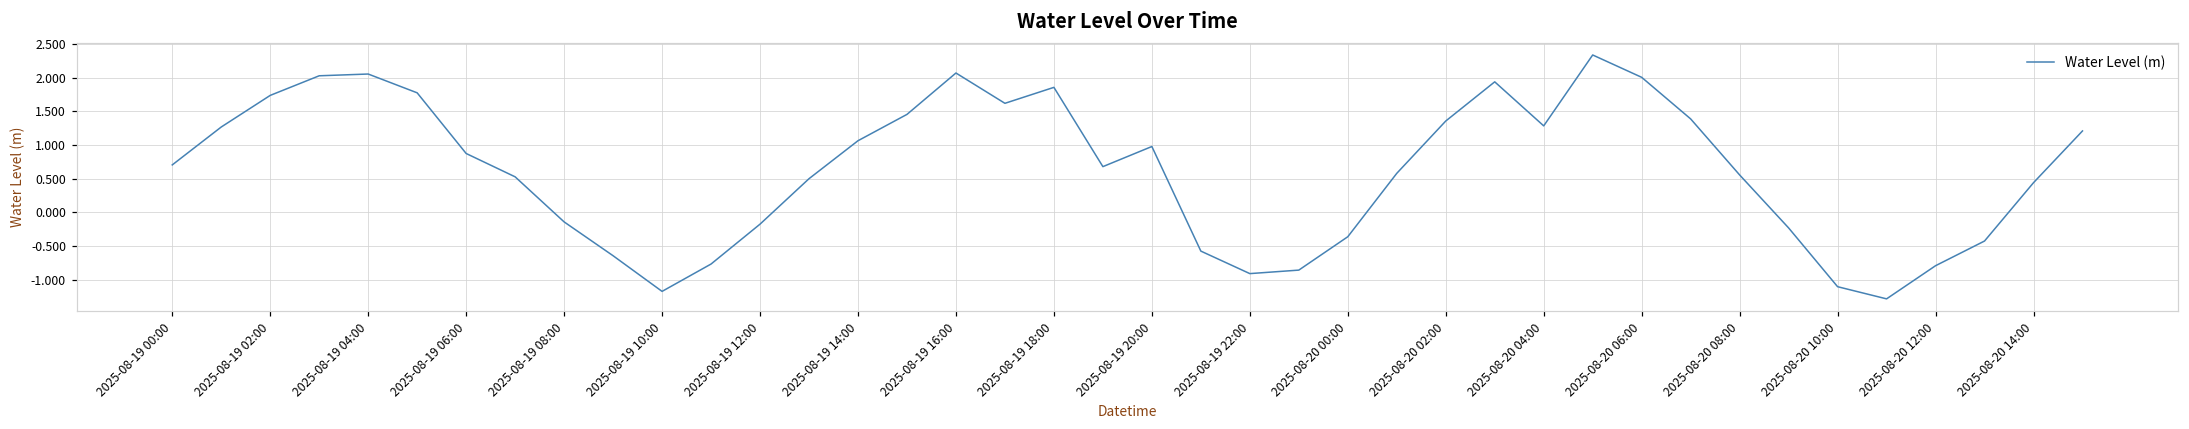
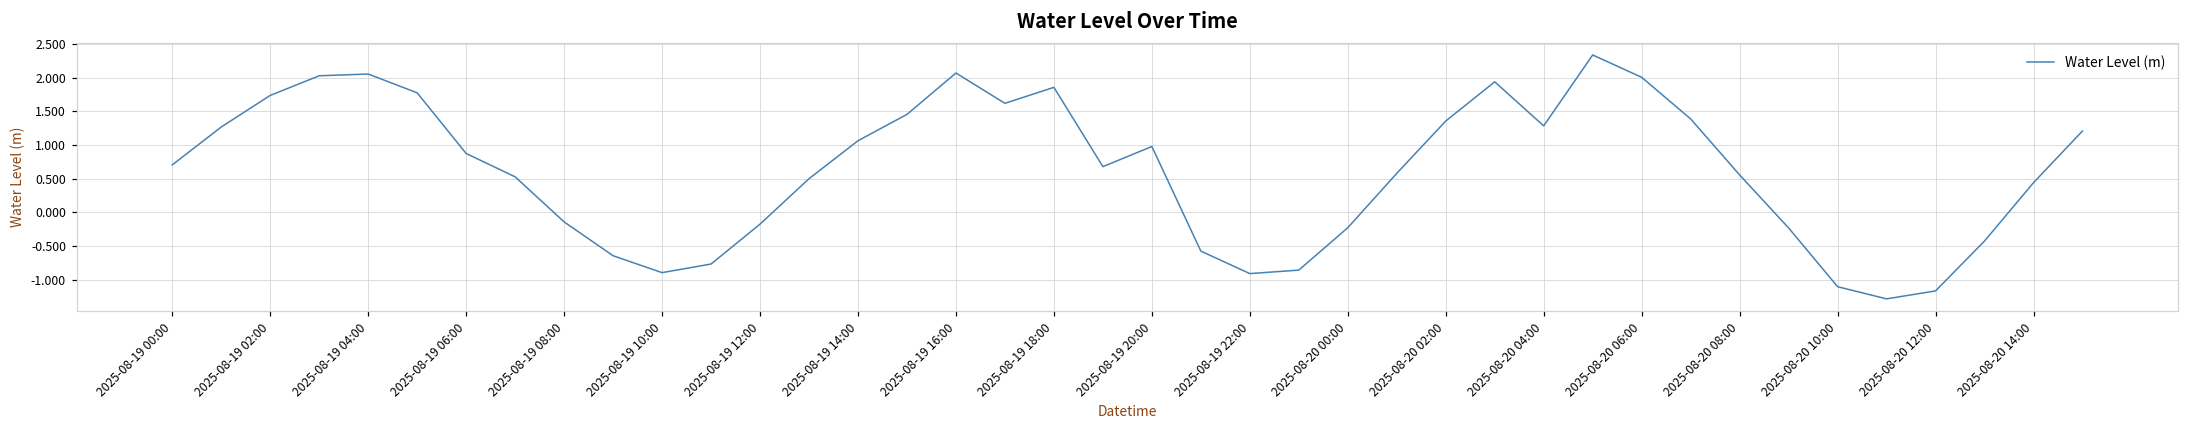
  {
    "2025-08-19 00:00": 0.7,
    "2025-08-19 02:00": 1.7,
    "2025-08-19 04:00": 2.1,
    "2025-08-19 06:00": 0.9,
    "2025-08-19 08:00": -0.1,
-   "2025-08-19 10:00": -1.2,
+   "2025-08-19 10:00": -0.9,
    "2025-08-19 12:00": -0.2,
    "2025-08-19 14:00": 1.1,
    "2025-08-19 16:00": 2.1,
    "2025-08-19 18:00": 1.9,
    "2025-08-19 20:00": 1.0,
    "2025-08-19 22:00": -0.9,
-   "2025-08-20 00:00": -0.4,
+   "2025-08-20 00:00": -0.2,
    "2025-08-20 02:00": 1.4,
    "2025-08-20 04:00": 1.3,
    "2025-08-20 06:00": 2.0,
    "2025-08-20 08:00": 0.6,
    "2025-08-20 10:00": -1.1,
-   "2025-08-20 12:00": -0.8,
+   "2025-08-20 12:00": -1.2,
    "2025-08-20 14:00": 0.4
  }
